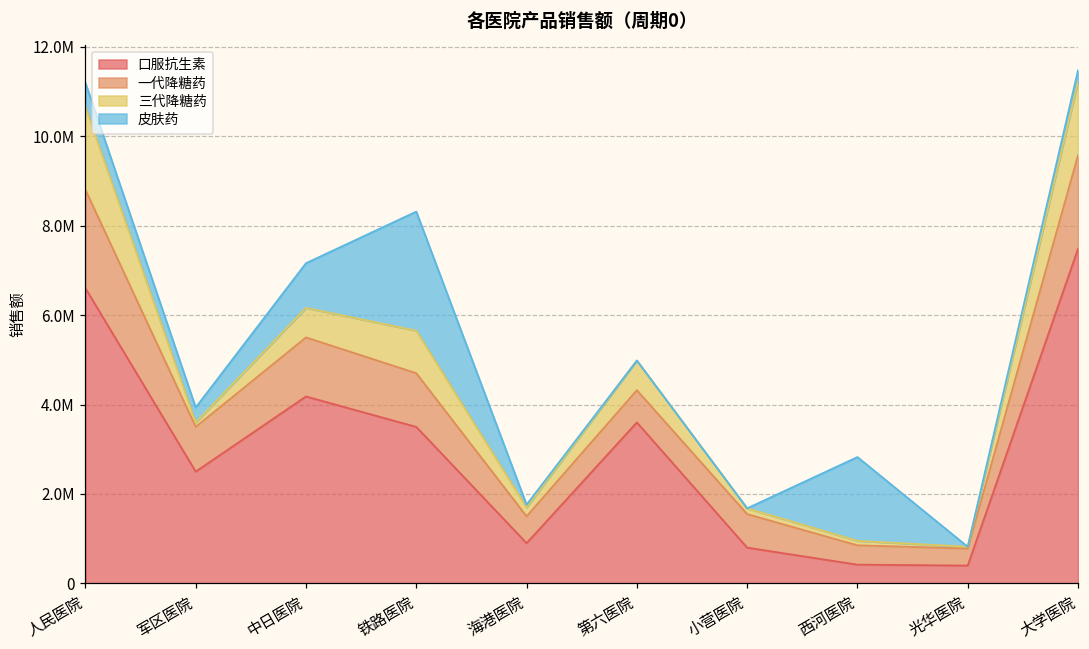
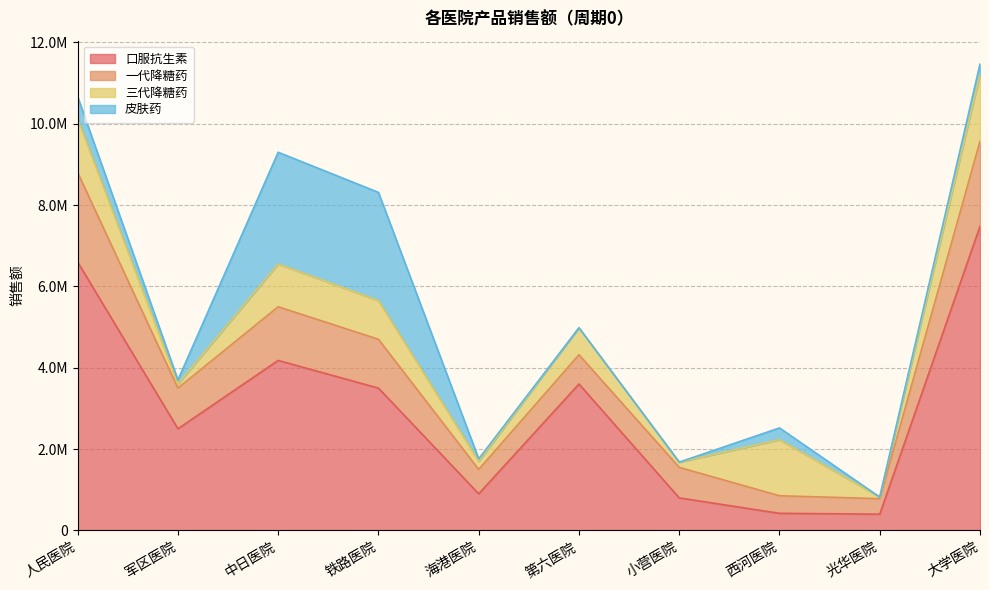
  {
    "三代降糖药": {
-     "人民医院": 1800000,
+     "人民医院": 1300000,
      "军区医院": 100000,
-     "中日医院": 700000,
+     "中日医院": 1100000,
      "铁路医院": 1000000,
-     "西河医院": 100000,
+     "西河医院": 1400000,
      "大学医院": 1700000
    },
    "皮肤药": {
      "人民医院": 500000,
-     "军区医院": 300000,
-     "中日医院": 1000000,
+     "军区医院": 100000,
+     "中日医院": 2700000,
      "铁路医院": 2700000,
-     "西河医院": 1900000,
+     "西河医院": 300000,
      "大学医院": 300000
    }
  }
